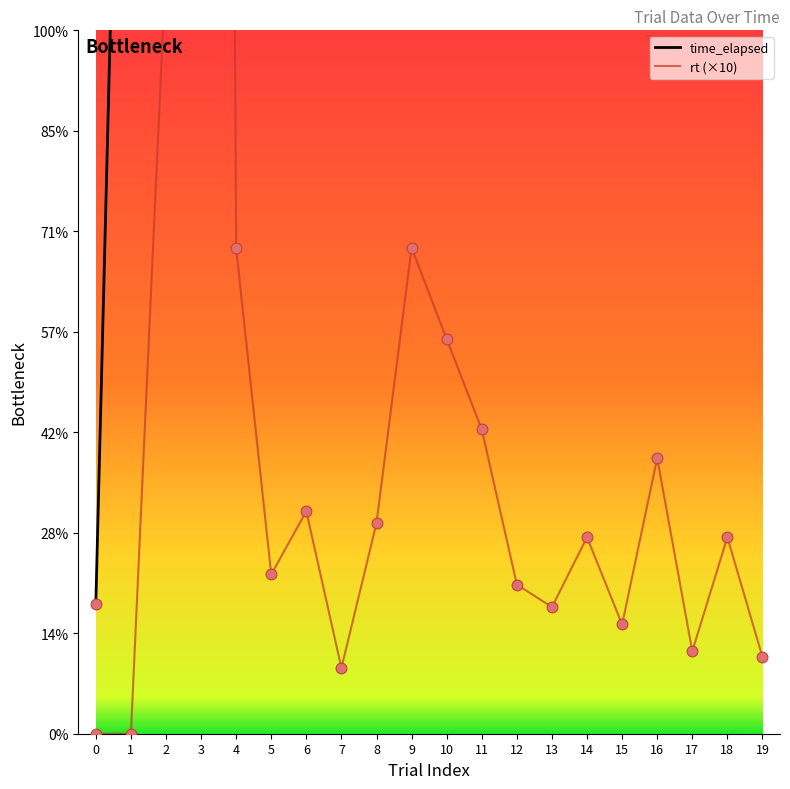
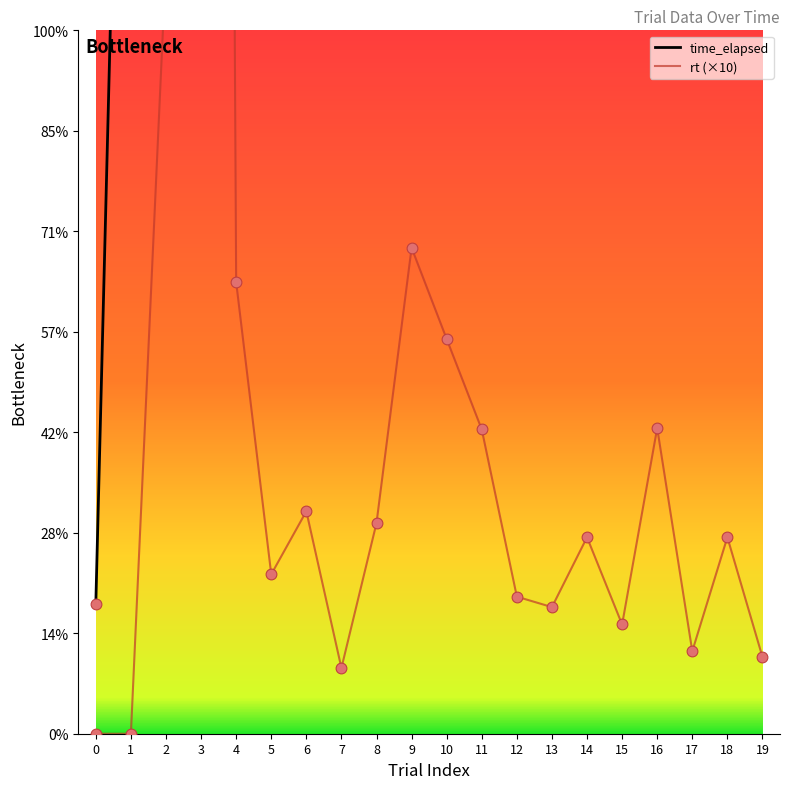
  {
    "time_elapsed": {
      "0": "19%"
    },
    "rt (×10)": {
      "0": "0%",
      "1": "0%",
-     "4": "69%",
+     "4": "64%",
      "5": "23%",
      "6": "32%",
      "7": "9%",
      "8": "30%",
      "9": "69%",
      "10": "56%",
      "11": "43%",
-     "12": "21%",
+     "12": "19%",
      "13": "18%",
      "14": "28%",
      "15": "16%",
-     "16": "39%",
+     "16": "43%",
      "17": "12%",
      "18": "28%",
      "19": "11%"
    }
  }
